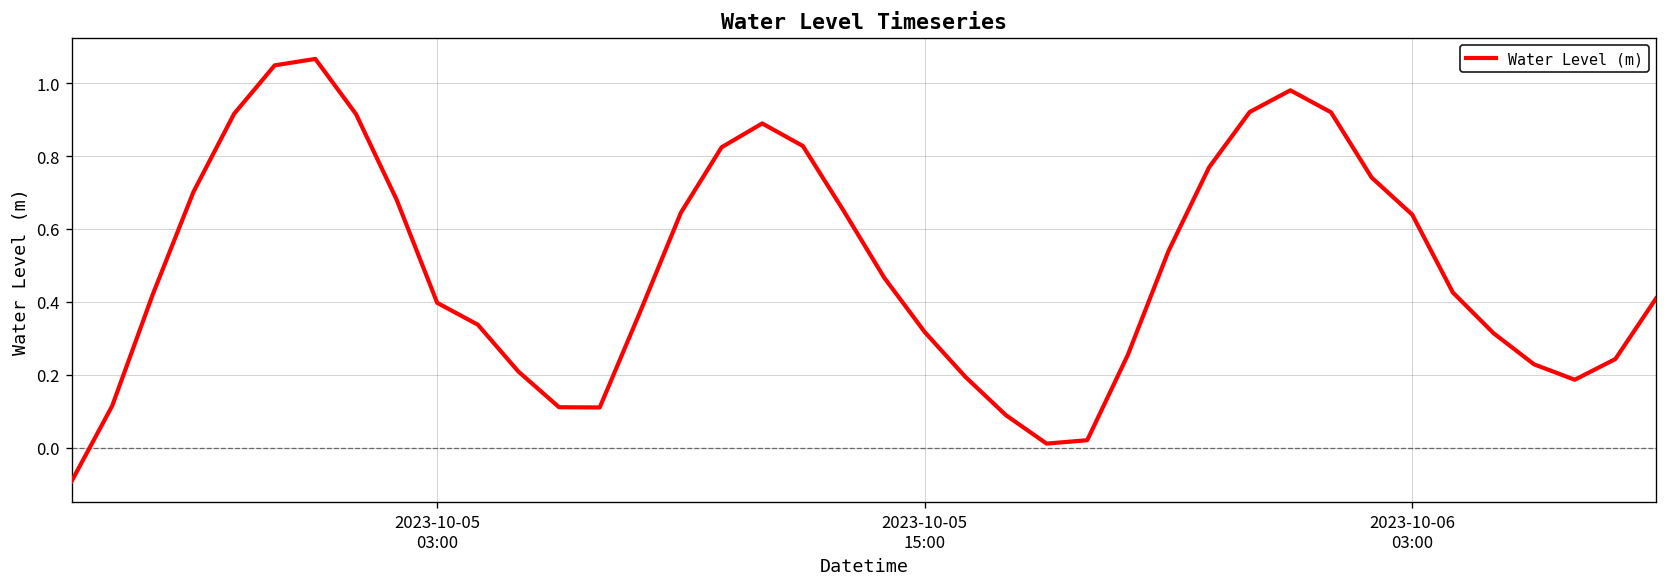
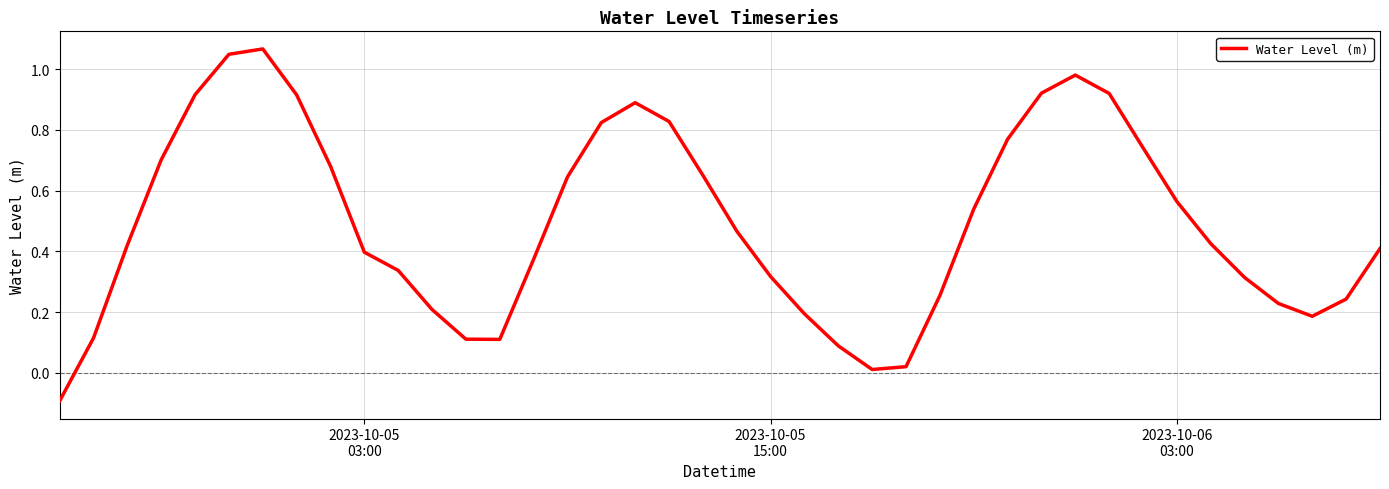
  {
    "2023-10-05 03:00": 0.40,
    "2023-10-05 15:00": 0.32,
-   "2023-10-06 03:00": 0.64
+   "2023-10-06 03:00": 0.56
  }
